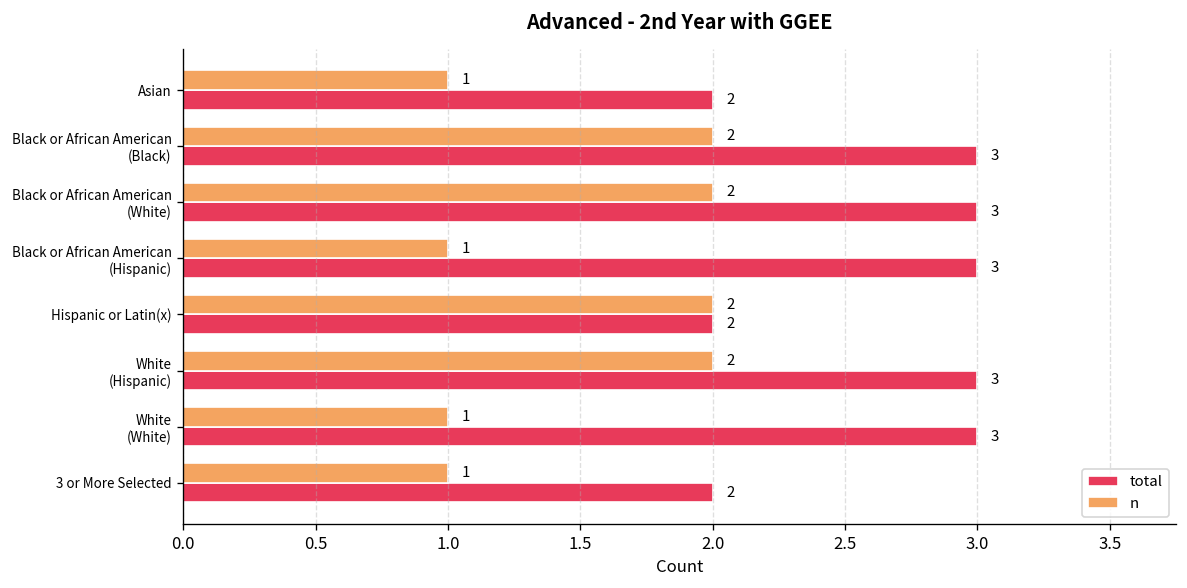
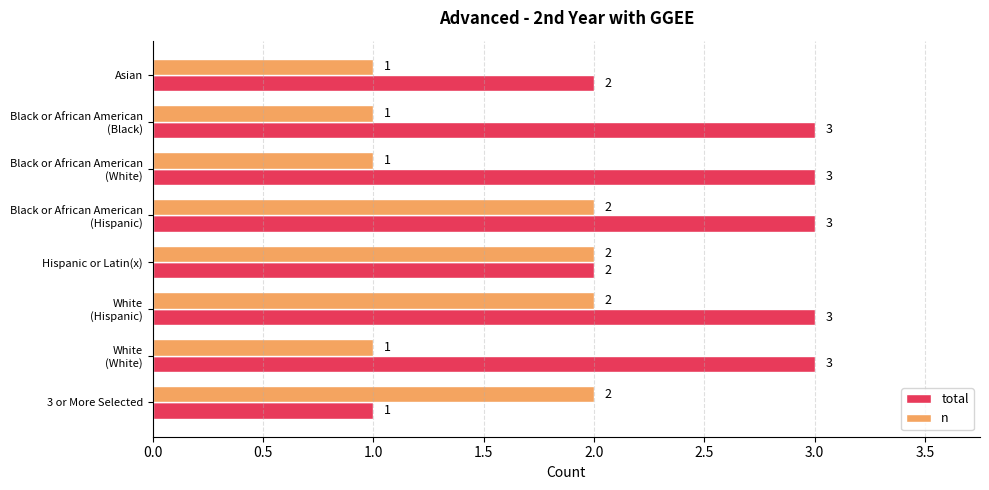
  {
    "total": {
      "Asian": 2,
      "Black or African American (Black)": 3,
      "Black or African American (White)": 3,
      "Black or African American (Hispanic)": 3,
      "Hispanic or Latin(x)": 2,
      "White (Hispanic)": 3,
      "White (White)": 3,
-     "3 or More Selected": 2
+     "3 or More Selected": 1
    },
    "n": {
      "Asian": 1,
-     "Black or African American (Black)": 2,
-     "Black or African American (White)": 2,
-     "Black or African American (Hispanic)": 1,
+     "Black or African American (Black)": 1,
+     "Black or African American (White)": 1,
+     "Black or African American (Hispanic)": 2,
      "Hispanic or Latin(x)": 2,
      "White (Hispanic)": 2,
      "White (White)": 1,
-     "3 or More Selected": 1
+     "3 or More Selected": 2
    }
  }
